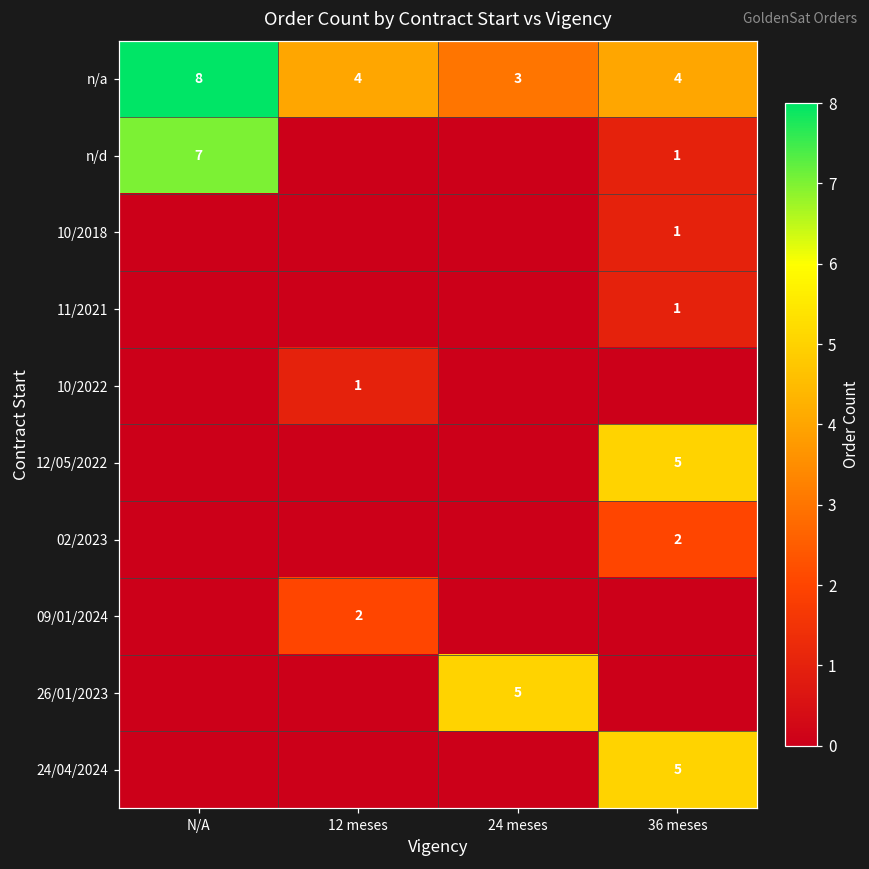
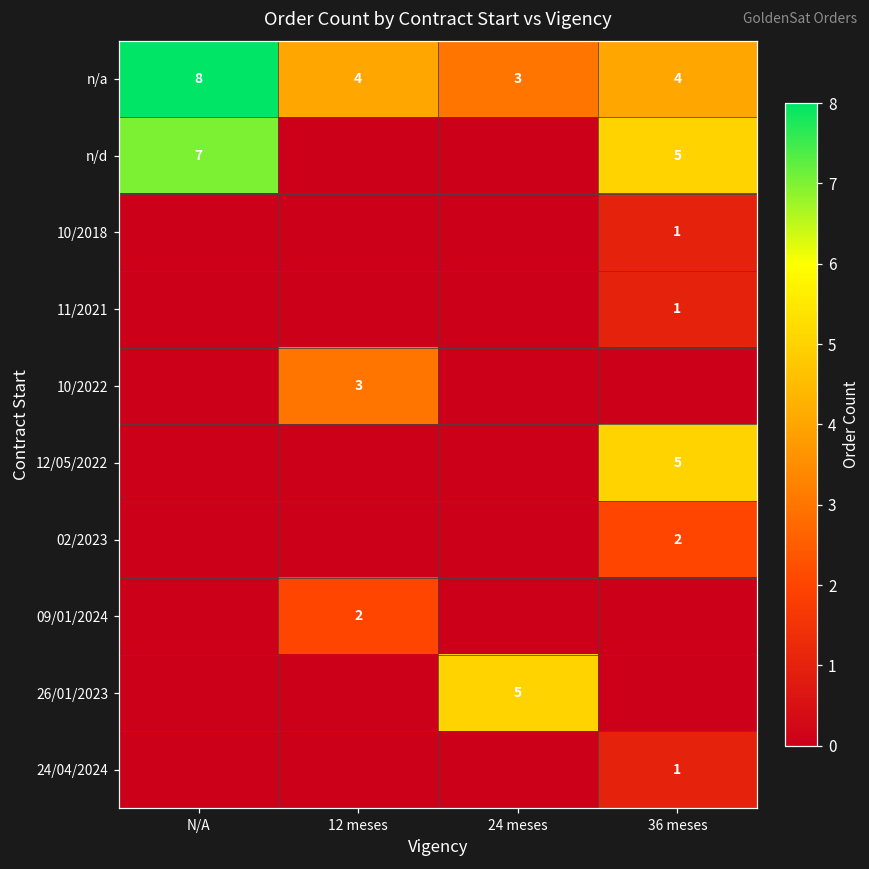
  {
    "n/a": {
      "N/A": 8,
      "12 meses": 4,
      "24 meses": 3,
      "36 meses": 4
    },
    "n/d": {
      "N/A": 7,
-     "36 meses": 1
+     "36 meses": 5
    },
    "10/2018": {
      "36 meses": 1
    },
    "11/2021": {
      "36 meses": 1
    },
    "10/2022": {
-     "12 meses": 1
+     "12 meses": 3
    },
    "12/05/2022": {
      "36 meses": 5
    },
    "02/2023": {
      "36 meses": 2
    },
    "09/01/2024": {
      "12 meses": 2
    },
    "26/01/2023": {
      "24 meses": 5
    },
    "24/04/2024": {
-     "36 meses": 5
+     "36 meses": 1
    }
  }
